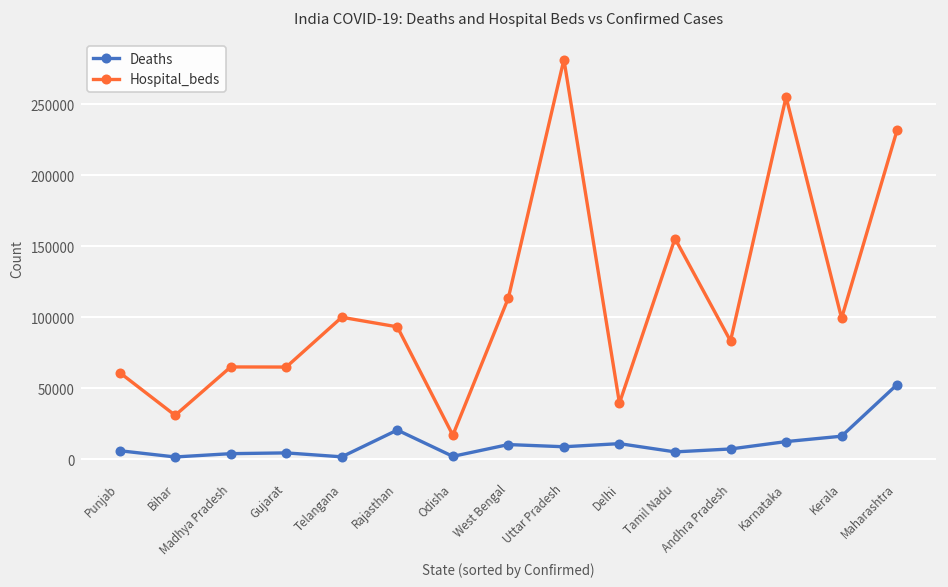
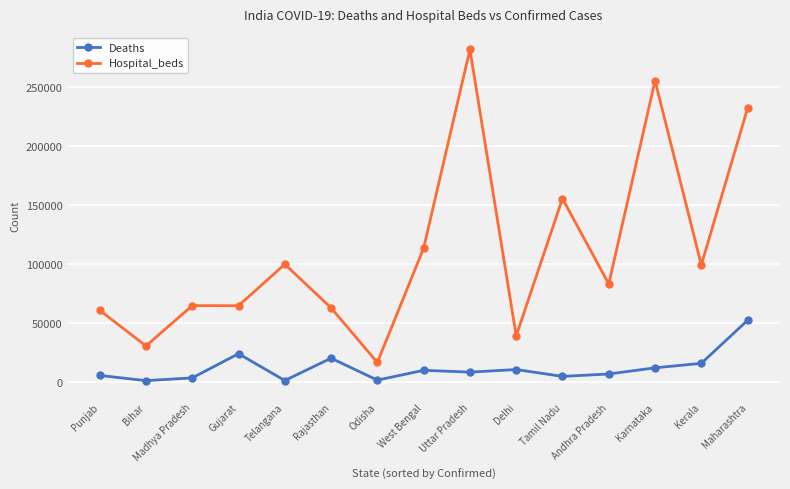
  {
    "Deaths": {
      "Punjab": 6000,
      "Bihar": 2000,
      "Madhya Pradesh": 4000,
-     "Gujarat": 4000,
+     "Gujarat": 24000,
      "Telangana": 2000,
      "Rajasthan": 21000,
      "Odisha": 2000,
      "West Bengal": 10000,
      "Uttar Pradesh": 9000,
      "Delhi": 11000,
      "Tamil Nadu": 5000,
      "Andhra Pradesh": 7000,
      "Karnataka": 12000,
      "Kerala": 16000,
      "Maharashtra": 53000
    },
    "Hospital_beds": {
      "Punjab": 61000,
      "Bihar": 31000,
      "Madhya Pradesh": 65000,
      "Gujarat": 65000,
      "Telangana": 100000,
-     "Rajasthan": 93000,
+     "Rajasthan": 63000,
      "Odisha": 17000,
      "West Bengal": 114000,
      "Uttar Pradesh": 281000,
      "Delhi": 39000,
      "Tamil Nadu": 155000,
      "Andhra Pradesh": 83000,
      "Karnataka": 255000,
      "Kerala": 99000,
      "Maharashtra": 232000
    }
  }
